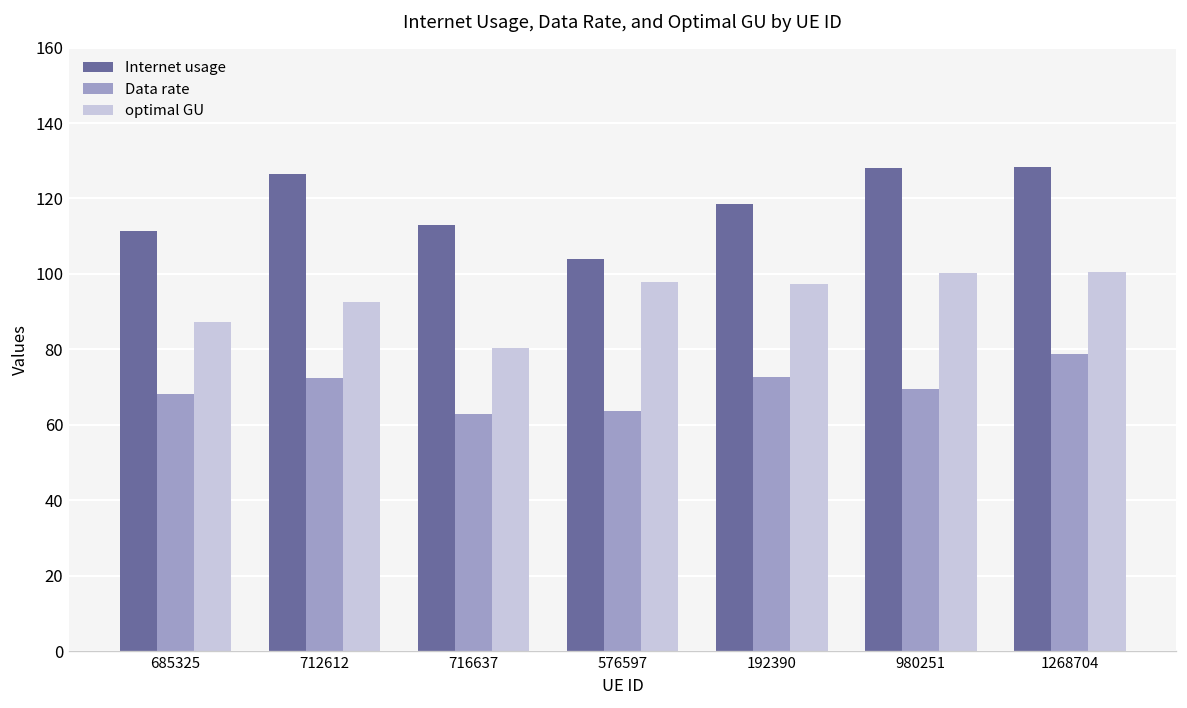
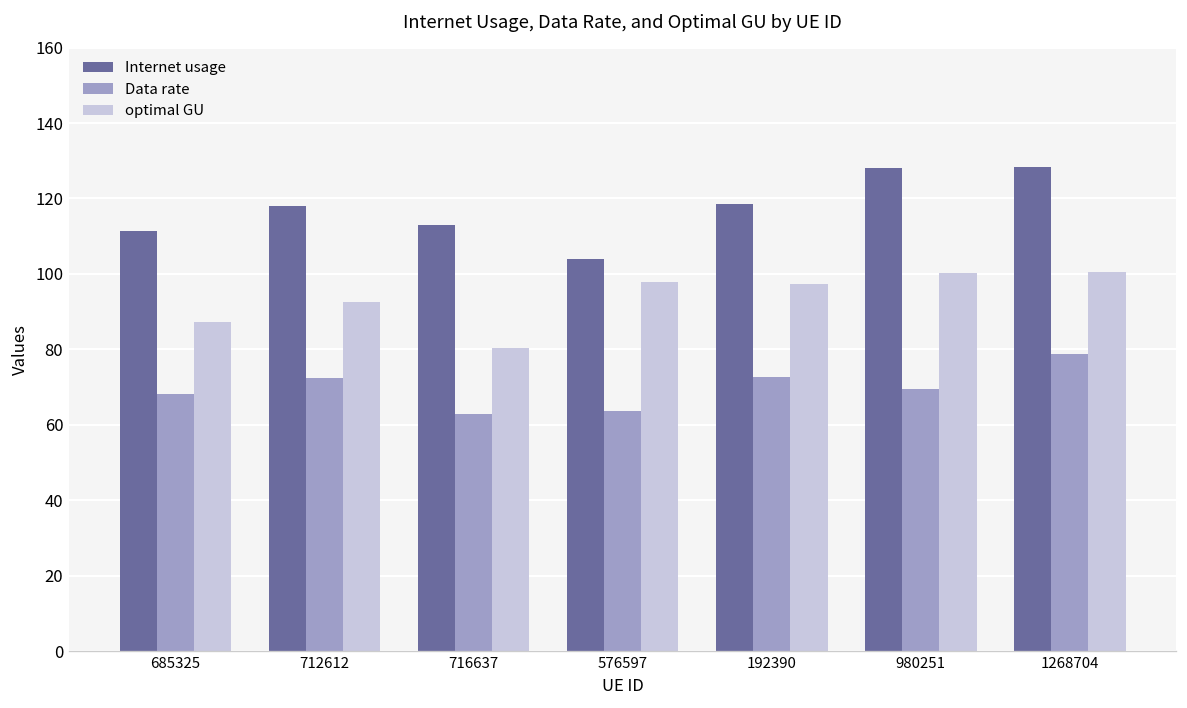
  {
    "Internet usage": {
      "685325": 111,
-     "712612": 127,
+     "712612": 118,
      "716637": 113,
      "576597": 104,
      "192390": 118,
      "980251": 128,
      "1268704": 128
    },
    "Data rate": {
      "685325": 68,
      "712612": 72,
      "716637": 63,
      "576597": 64,
      "192390": 73,
      "980251": 69,
      "1268704": 79
    },
    "optimal GU": {
      "685325": 87,
      "712612": 92,
      "716637": 80,
      "576597": 98,
      "192390": 97,
      "980251": 100,
      "1268704": 101
    }
  }
